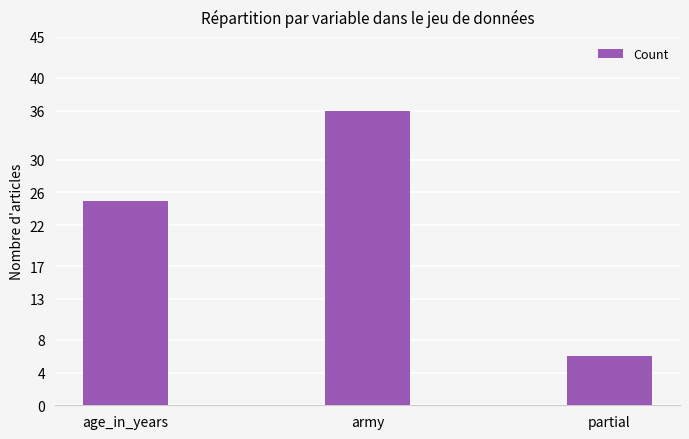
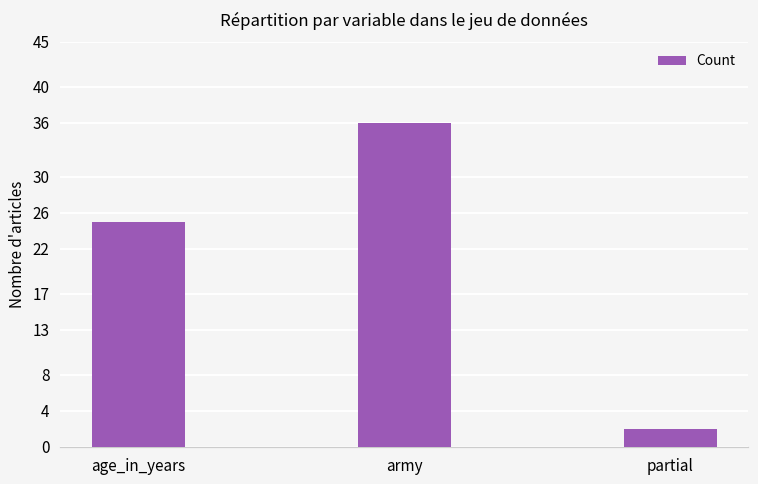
  {
    "age_in_years": 25,
    "army": 36,
-   "partial": 6
+   "partial": 2
  }
